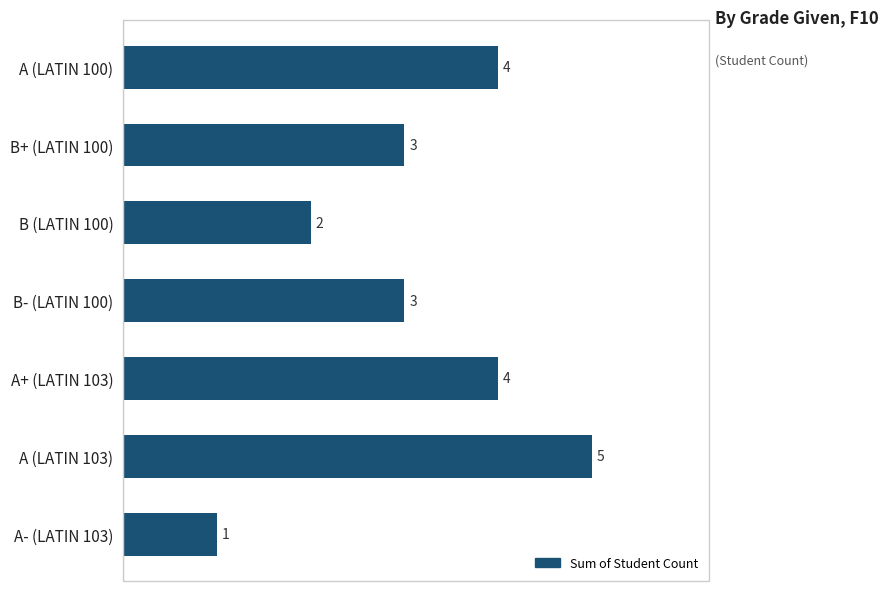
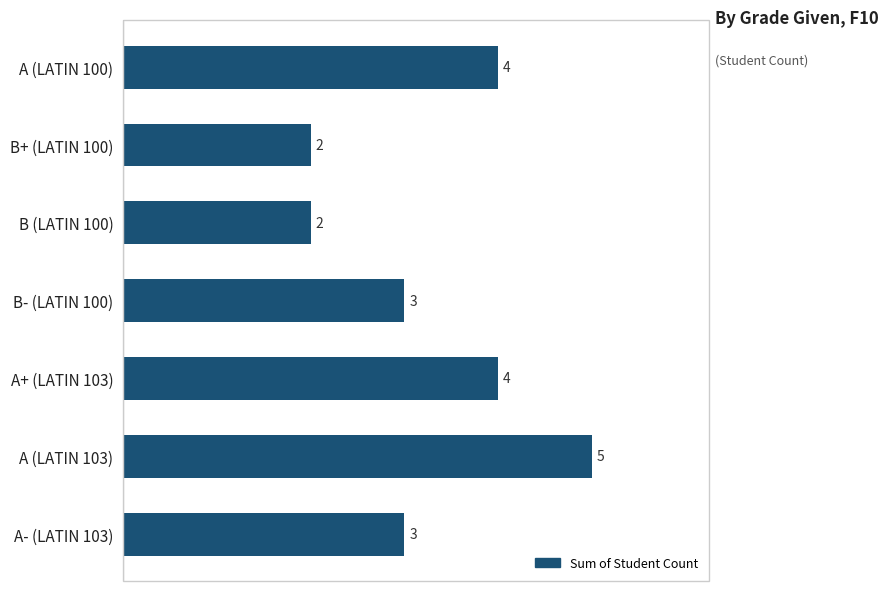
  {
    "A (LATIN 100)": 4,
-   "B+ (LATIN 100)": 3,
+   "B+ (LATIN 100)": 2,
    "B (LATIN 100)": 2,
    "B- (LATIN 100)": 3,
    "A+ (LATIN 103)": 4,
    "A (LATIN 103)": 5,
-   "A- (LATIN 103)": 1
+   "A- (LATIN 103)": 3
  }
